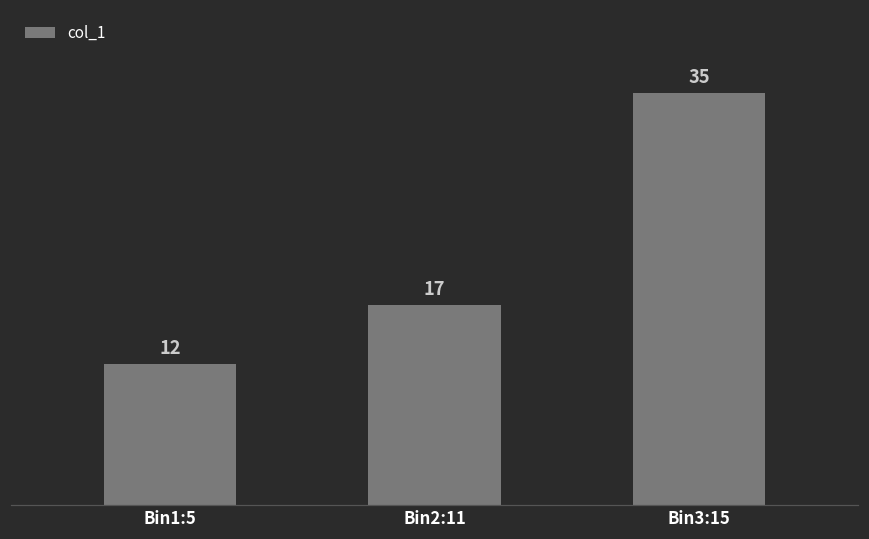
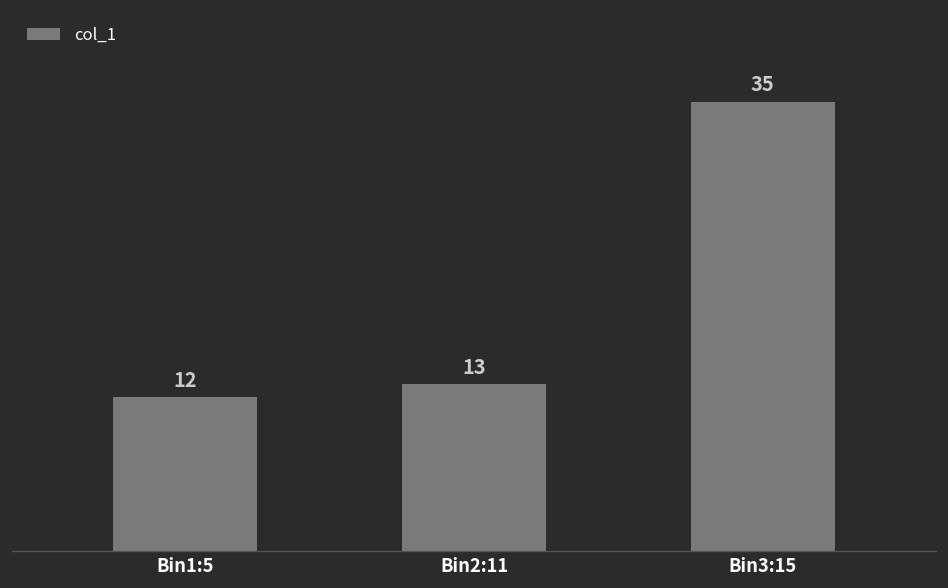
  {
    "Bin1:5": 12,
-   "Bin2:11": 17,
+   "Bin2:11": 13,
    "Bin3:15": 35
  }
